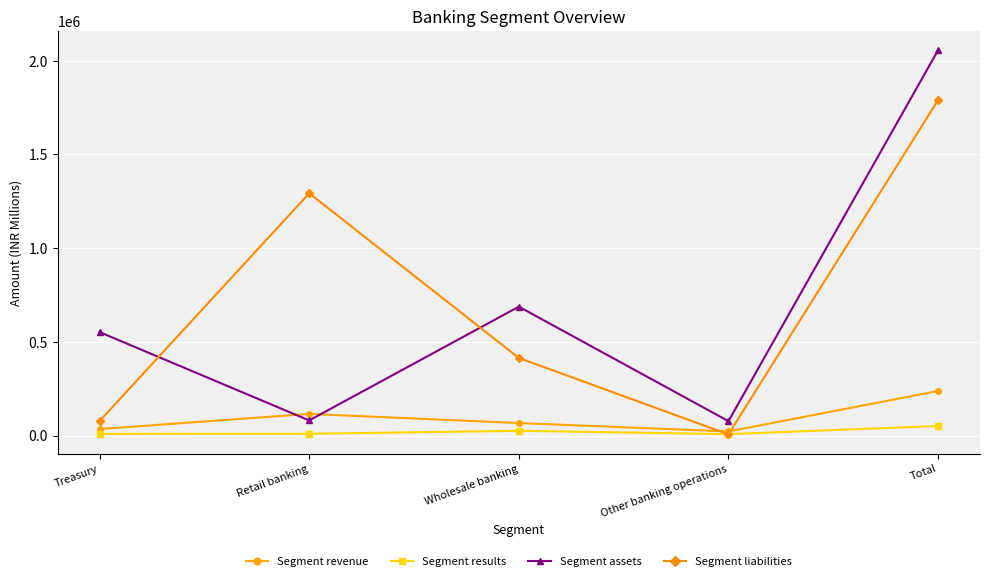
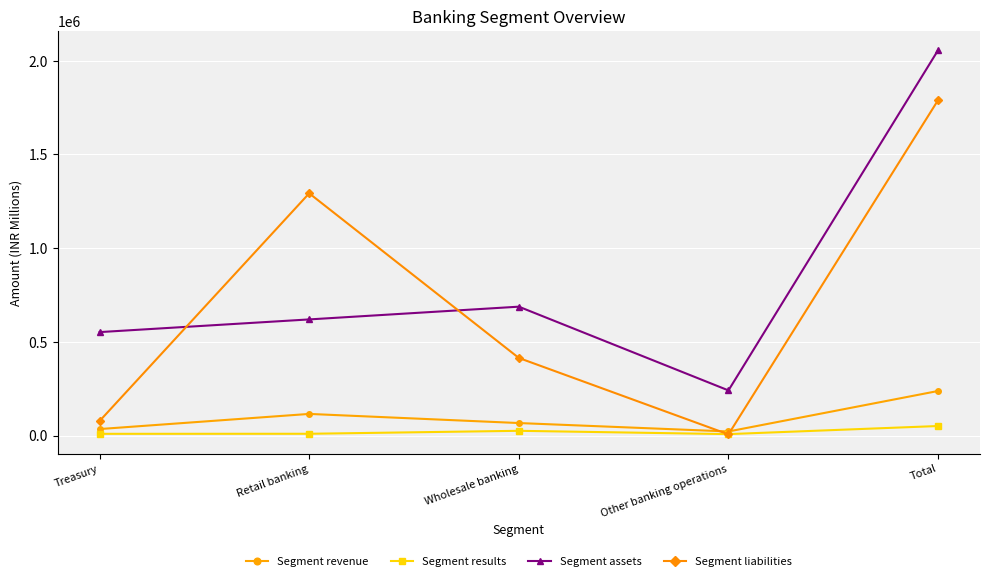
  {
    "Segment assets": {
      "Treasury": 550000,
-     "Retail banking": 80000,
+     "Retail banking": 620000,
      "Wholesale banking": 690000,
-     "Other banking operations": 80000,
+     "Other banking operations": 240000,
      "Total": 2060000
    }
  }
